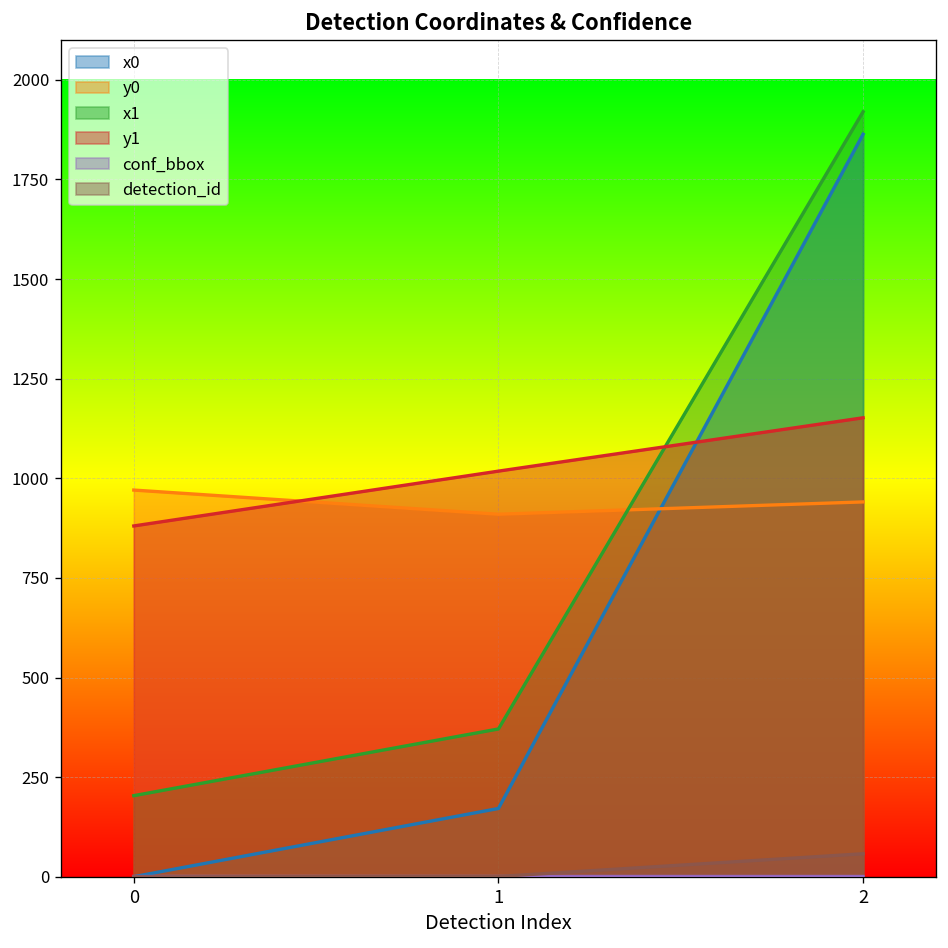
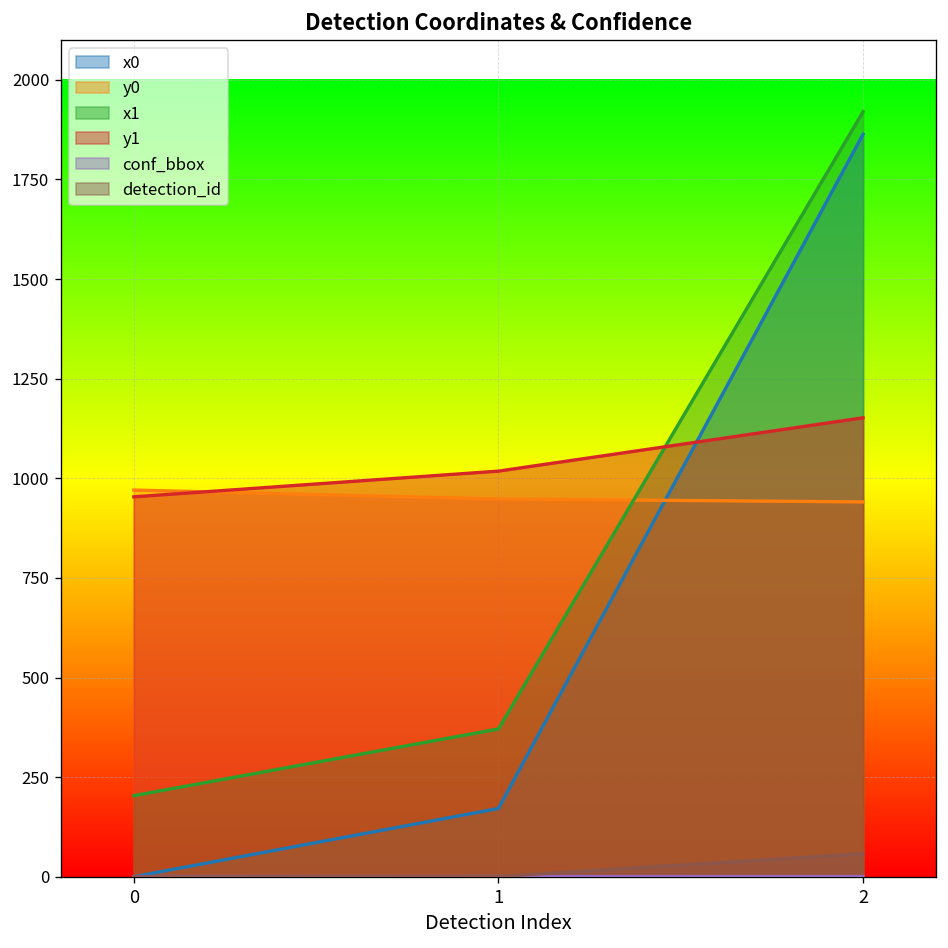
  {
    "x0": {
      "1": 170,
      "2": 1860
    },
    "y0": {
      "0": 970,
-     "1": 910,
+     "1": 950,
      "2": 940
    },
    "x1": {
      "0": 200,
      "1": 370,
      "2": 1920
    },
    "y1": {
-     "0": 880,
+     "0": 950,
      "1": 1020,
      "2": 1150
    },
    "conf_bbox": {
      "2": 0
    },
    "detection_id": {
      "2": 60
    }
  }
